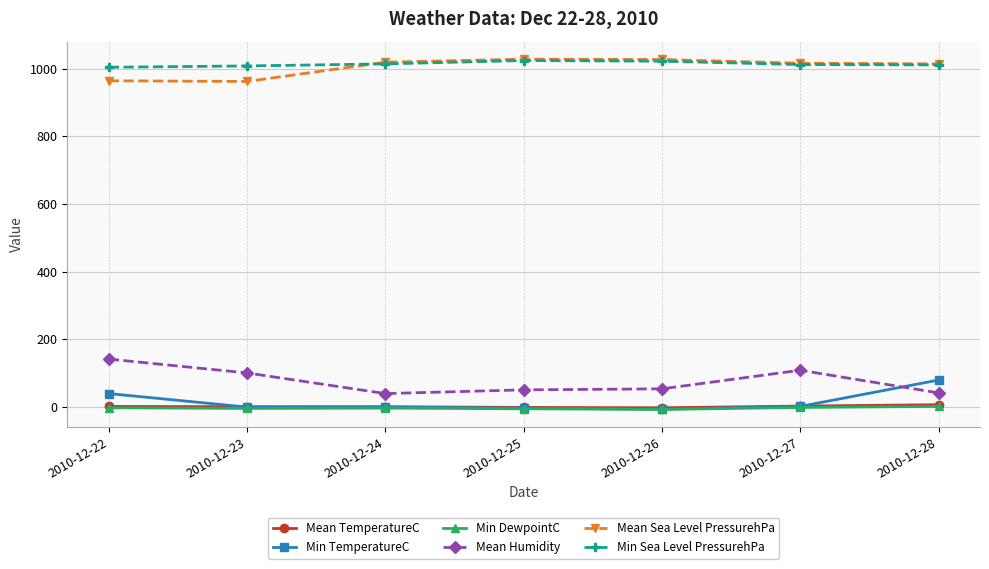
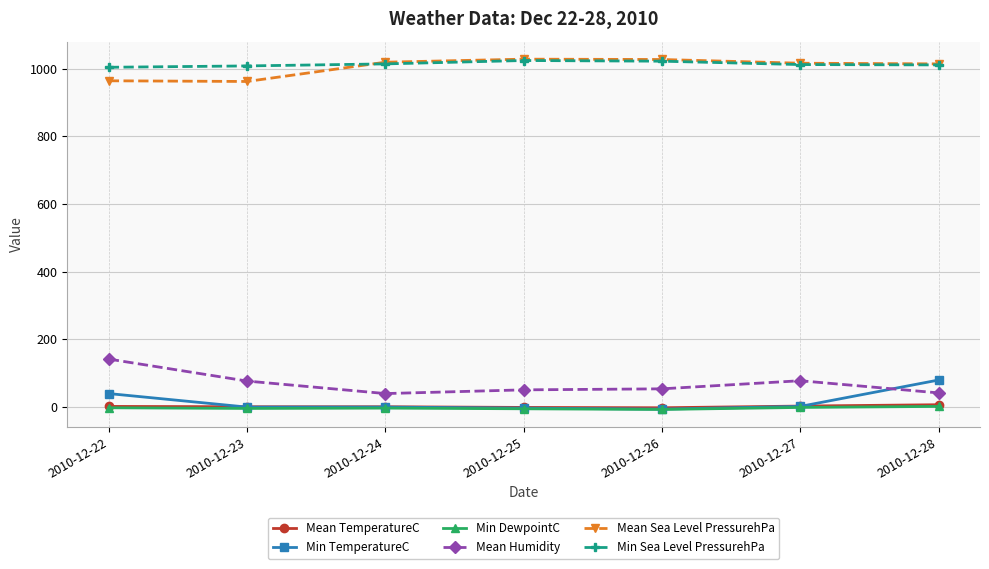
  {
    "Min TemperatureC": {
      "2010-12-22": 40,
      "2010-12-28": 80
    },
    "Mean Humidity": {
      "2010-12-22": 140,
-     "2010-12-23": 100,
+     "2010-12-23": 80,
      "2010-12-24": 40,
      "2010-12-25": 50,
      "2010-12-26": 50,
-     "2010-12-27": 110,
+     "2010-12-27": 80,
      "2010-12-28": 40
    },
    "Mean Sea Level PressurehPa": {
      "2010-12-22": 960,
      "2010-12-23": 960
    }
  }
